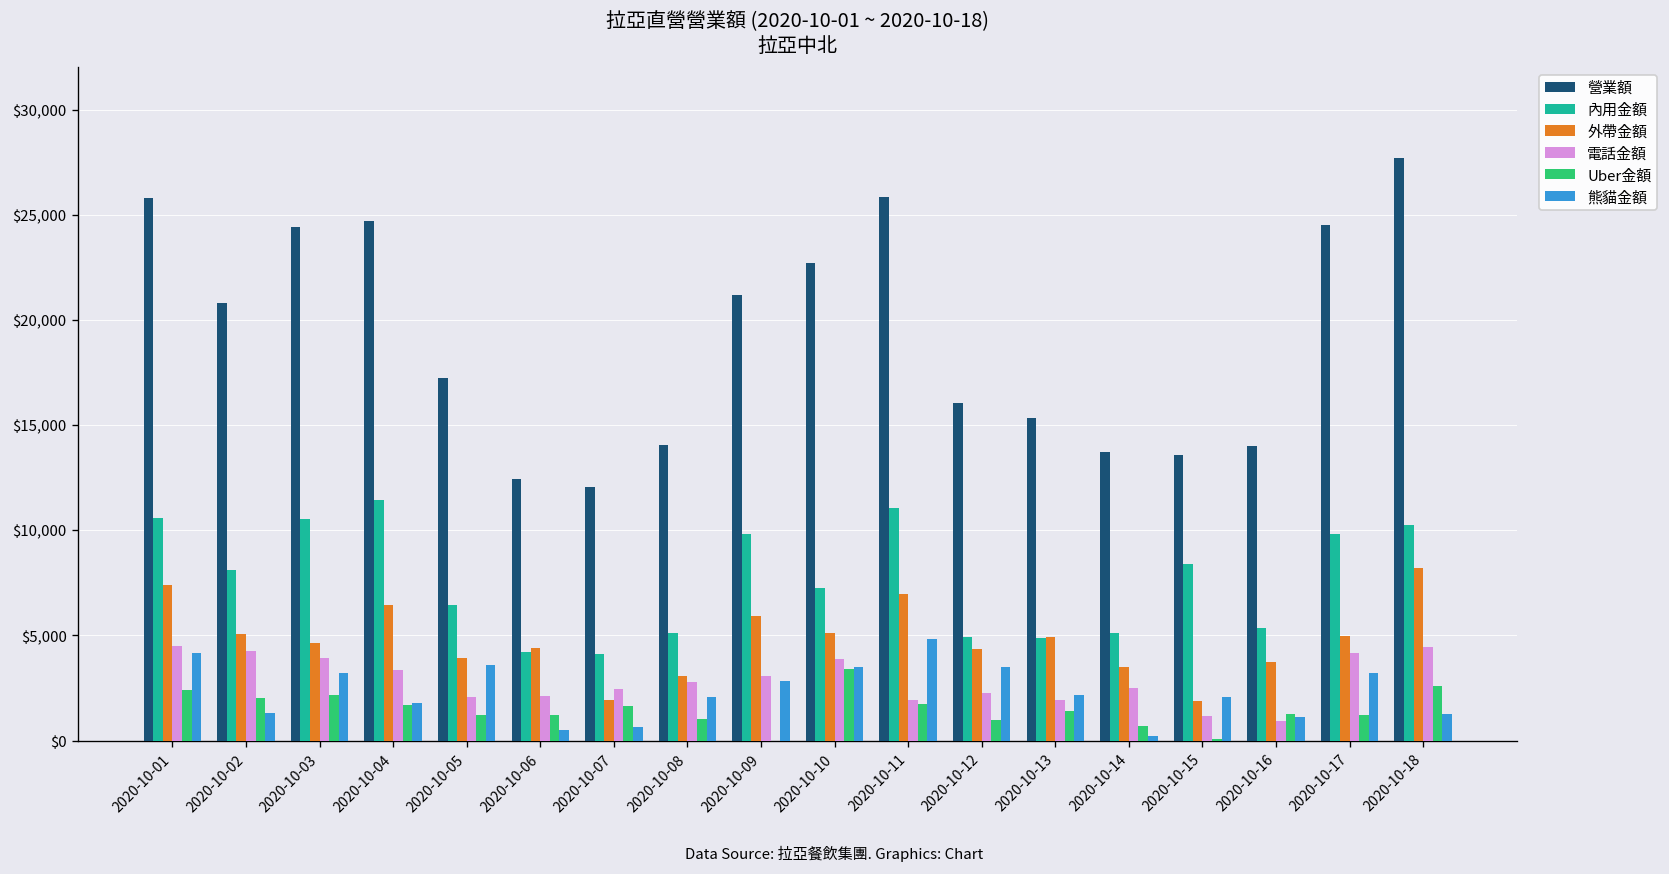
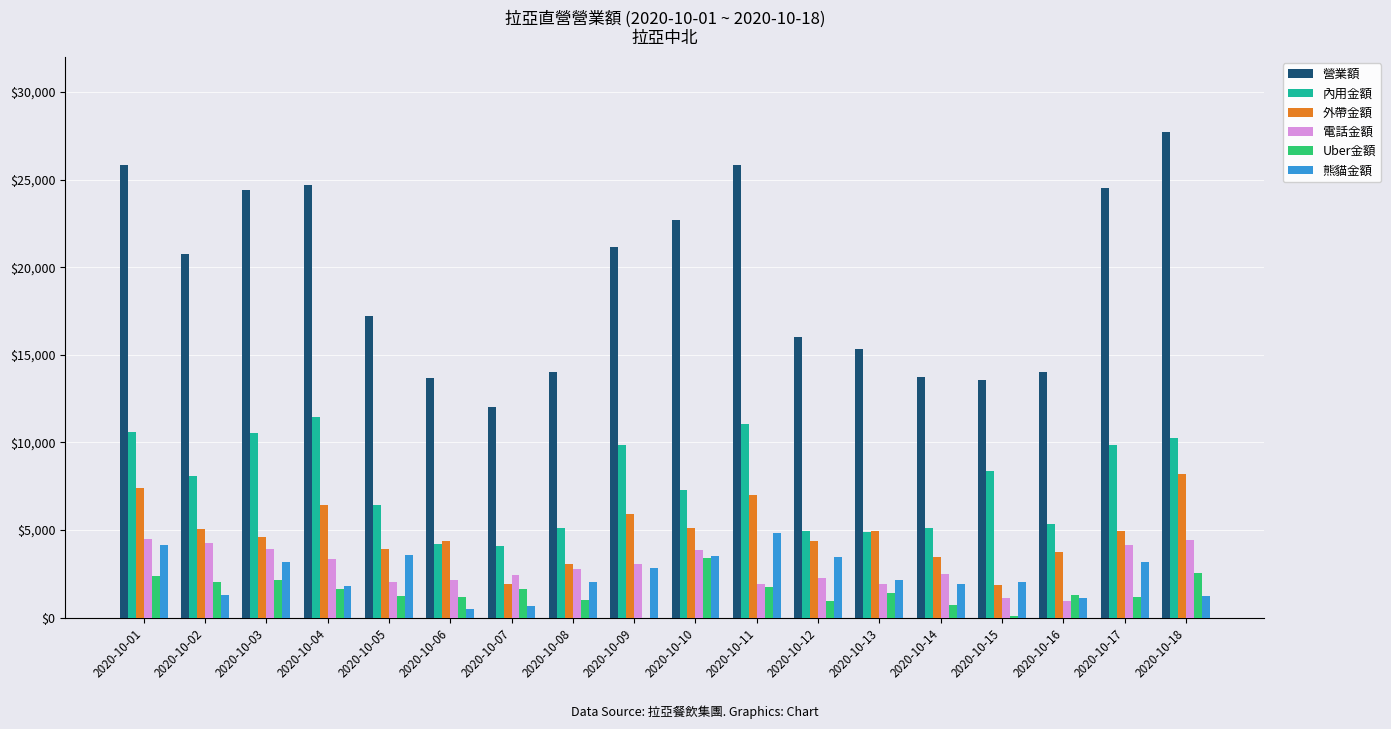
  {
    "營業額": {
      "2020-10-01": "$25,800",
      "2020-10-02": "$20,800",
      "2020-10-03": "$24,400",
      "2020-10-04": "$24,700",
      "2020-10-05": "$17,200",
-     "2020-10-06": "$12,400",
+     "2020-10-06": "$13,700",
      "2020-10-07": "$12,000",
      "2020-10-08": "$14,000",
      "2020-10-09": "$21,200",
      "2020-10-10": "$22,700",
      "2020-10-11": "$25,800",
      "2020-10-12": "$16,000",
      "2020-10-13": "$15,400",
      "2020-10-14": "$13,700",
      "2020-10-15": "$13,600",
      "2020-10-16": "$14,000",
      "2020-10-17": "$24,500",
      "2020-10-18": "$27,700"
    },
    "外帶金額": {
      "2020-10-01": "$7,400",
      "2020-10-02": "$5,100",
      "2020-10-03": "$4,600",
      "2020-10-04": "$6,400",
      "2020-10-05": "$3,900",
      "2020-10-06": "$4,400",
      "2020-10-07": "$1,900",
      "2020-10-08": "$3,100",
      "2020-10-09": "$5,900",
      "2020-10-10": "$5,100",
      "2020-10-11": "$7,000",
      "2020-10-12": "$4,400",
      "2020-10-13": "$4,900",
      "2020-10-14": "$3,500",
      "2020-10-15": "$1,900",
      "2020-10-16": "$3,700",
      "2020-10-17": "$5,000",
      "2020-10-18": "$8,200"
    },
    "電話金額": {
      "2020-10-01": "$4,500",
      "2020-10-02": "$4,300",
      "2020-10-03": "$3,900",
      "2020-10-04": "$3,400",
      "2020-10-05": "$2,100",
      "2020-10-06": "$2,100",
      "2020-10-07": "$2,400",
      "2020-10-08": "$2,800",
      "2020-10-09": "$3,100",
      "2020-10-10": "$3,900",
      "2020-10-11": "$1,900",
      "2020-10-12": "$2,300",
      "2020-10-13": "$1,900",
      "2020-10-14": "$2,500",
      "2020-10-15": "$1,100",
      "2020-10-16": "$900",
      "2020-10-17": "$4,200",
      "2020-10-18": "$4,500"
    },
    "熊貓金額": {
      "2020-10-01": "$4,200",
      "2020-10-02": "$1,300",
      "2020-10-03": "$3,200",
      "2020-10-04": "$1,800",
      "2020-10-05": "$3,600",
      "2020-10-06": "$500",
      "2020-10-07": "$700",
      "2020-10-08": "$2,100",
      "2020-10-09": "$2,800",
      "2020-10-10": "$3,500",
      "2020-10-11": "$4,800",
      "2020-10-12": "$3,500",
      "2020-10-13": "$2,200",
-     "2020-10-14": "$200",
+     "2020-10-14": "$1,900",
      "2020-10-15": "$2,100",
      "2020-10-16": "$1,100",
      "2020-10-17": "$3,200",
      "2020-10-18": "$1,300"
    }
  }
